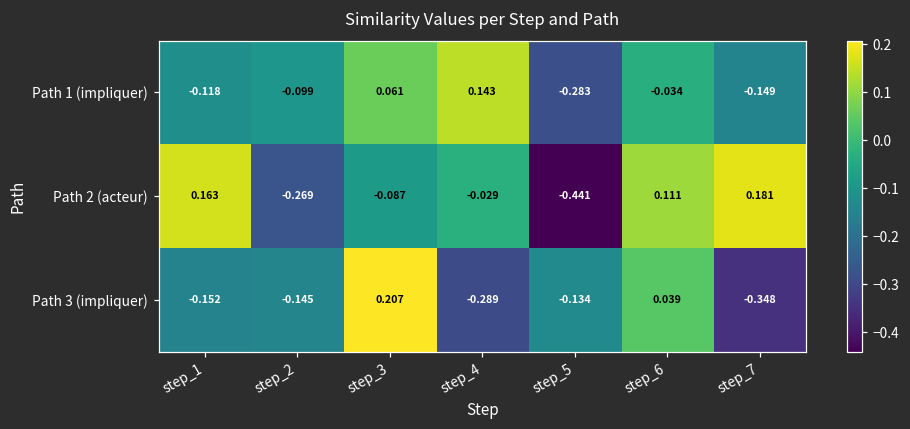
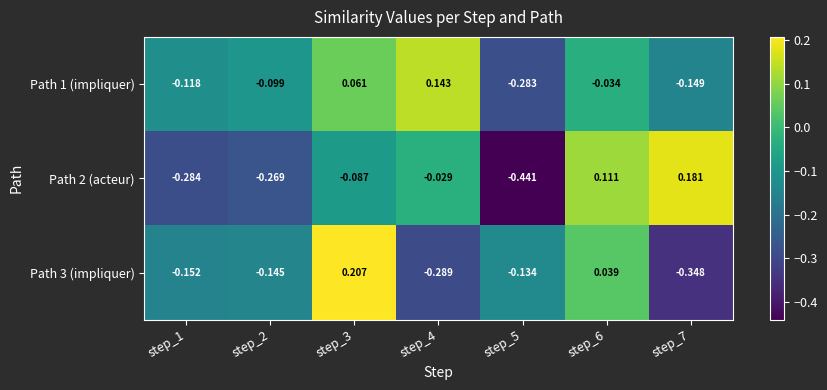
  {
    "Path 1 (impliquer)": {
      "step_1": -0.118,
      "step_2": -0.099,
      "step_3": 0.061,
      "step_4": 0.143,
      "step_5": -0.283,
      "step_6": -0.034,
      "step_7": -0.149
    },
    "Path 2 (acteur)": {
-     "step_1": 0.163,
+     "step_1": -0.284,
      "step_2": -0.269,
      "step_3": -0.087,
      "step_4": -0.029,
      "step_5": -0.441,
      "step_6": 0.111,
      "step_7": 0.181
    },
    "Path 3 (impliquer)": {
      "step_1": -0.152,
      "step_2": -0.145,
      "step_3": 0.207,
      "step_4": -0.289,
      "step_5": -0.134,
      "step_6": 0.039,
      "step_7": -0.348
    }
  }
